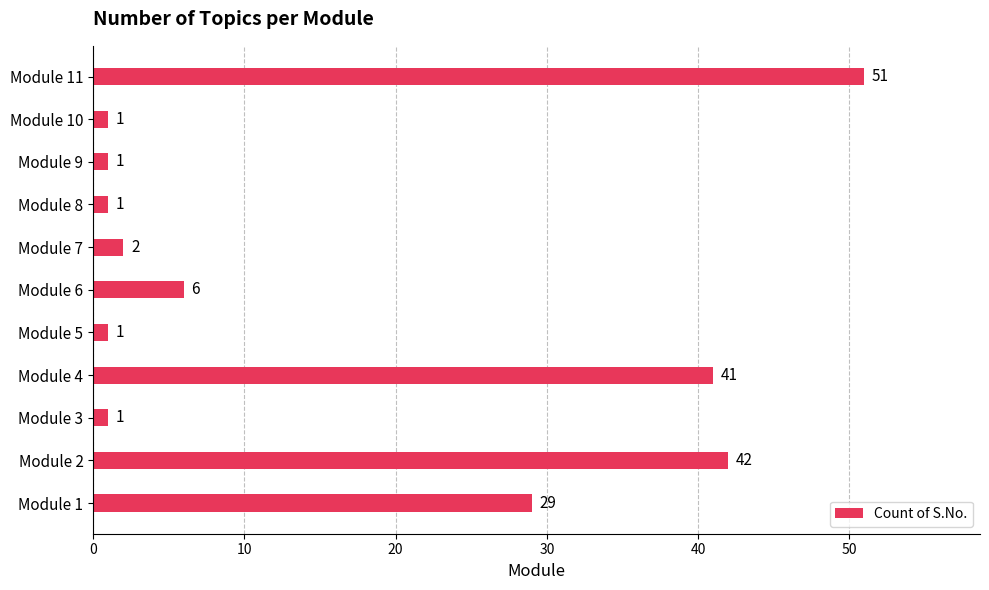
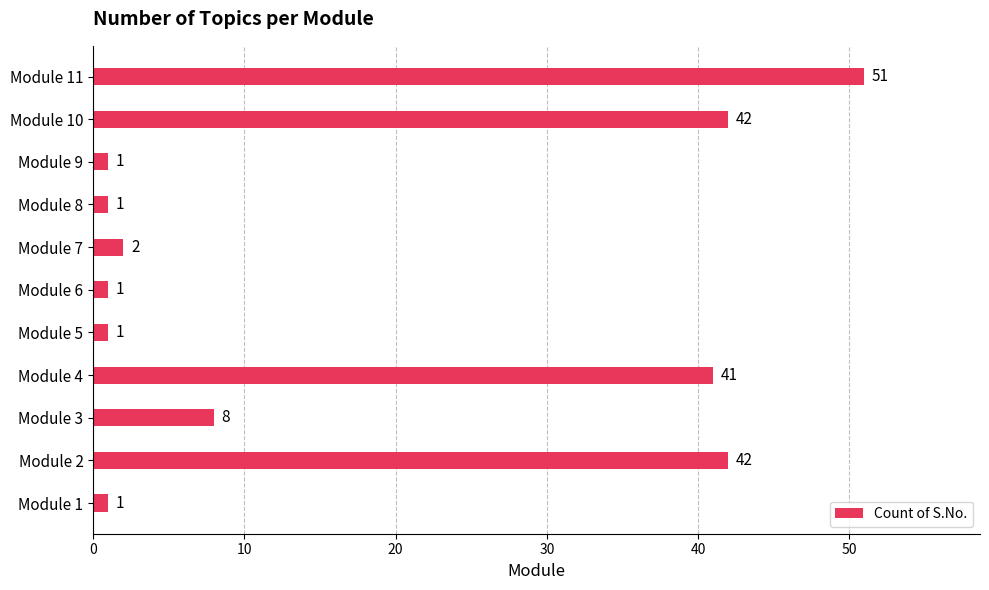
  {
    "Module 11": 51,
-   "Module 10": 1,
+   "Module 10": 42,
    "Module 9": 1,
    "Module 8": 1,
    "Module 7": 2,
-   "Module 6": 6,
+   "Module 6": 1,
    "Module 5": 1,
    "Module 4": 41,
-   "Module 3": 1,
+   "Module 3": 8,
    "Module 2": 42,
-   "Module 1": 29
+   "Module 1": 1
  }
